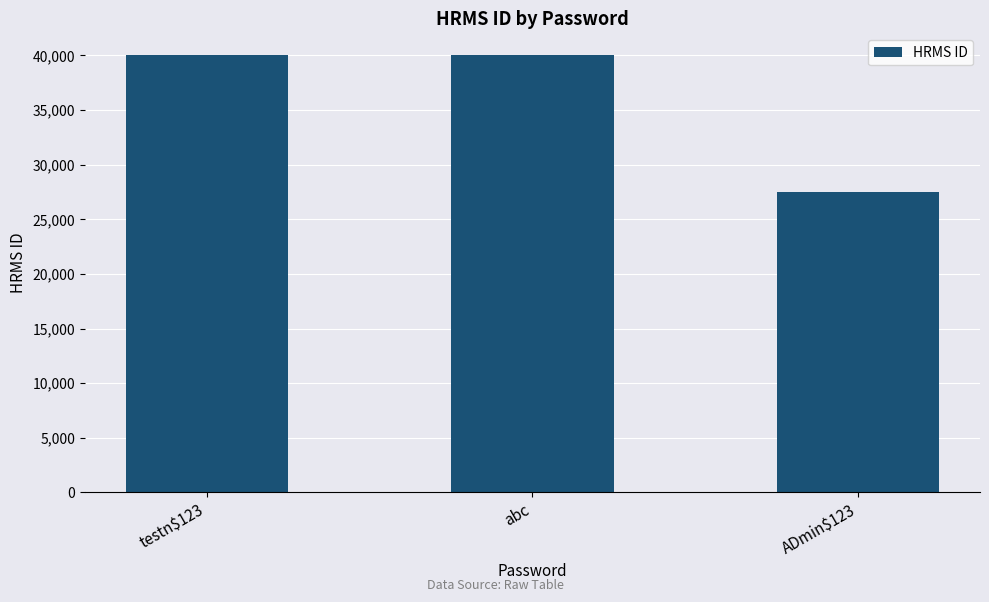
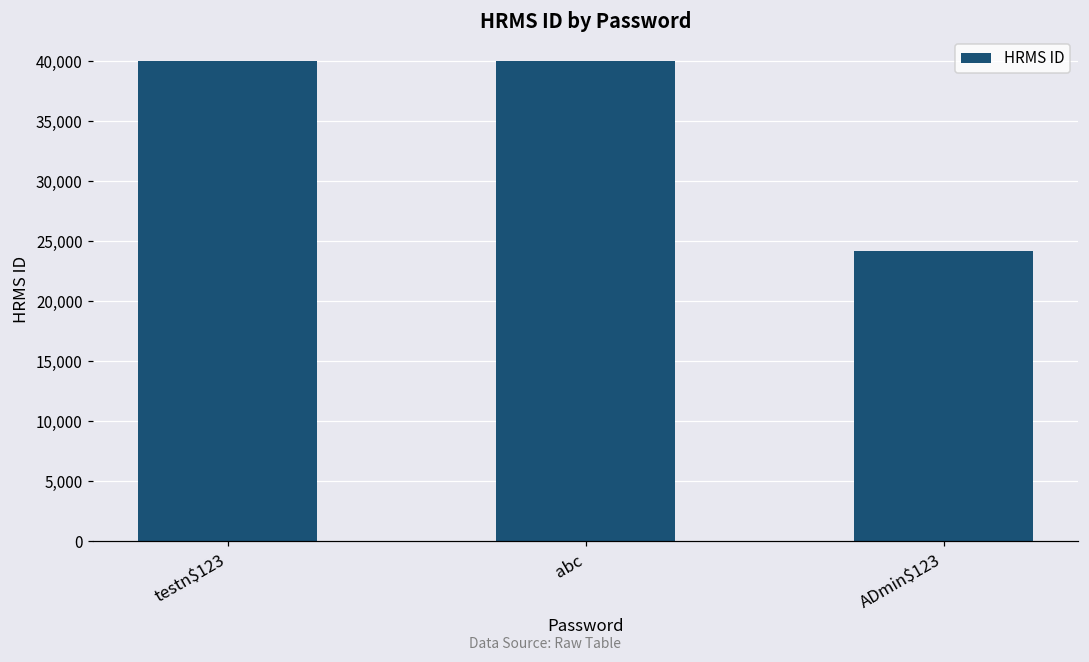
  {
    "testn$123": "40,000",
    "abc": "40,000",
-   "ADmin$123": "27,500"
+   "ADmin$123": "24,100"
  }
